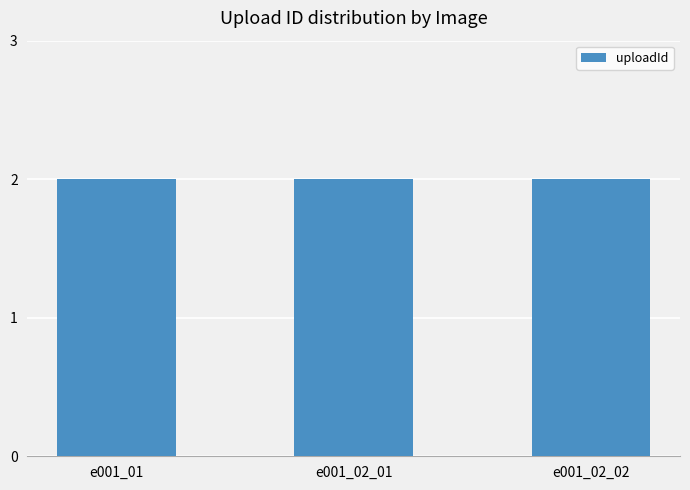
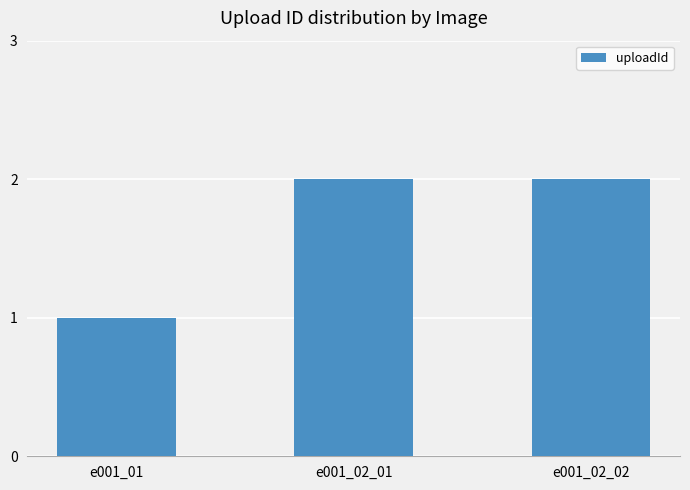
  {
-   "e001_01": 2,
+   "e001_01": 1,
    "e001_02_01": 2,
    "e001_02_02": 2
  }
